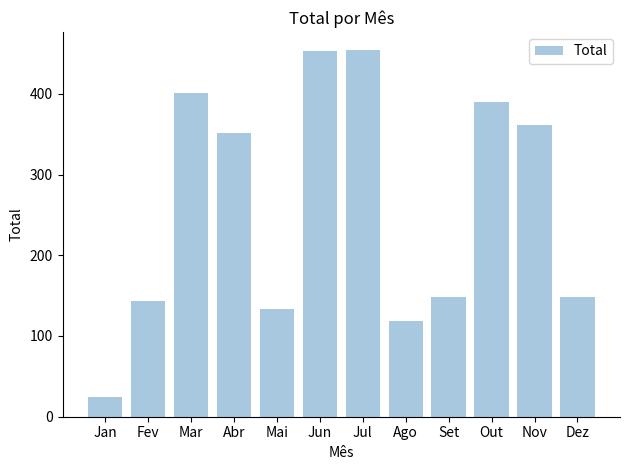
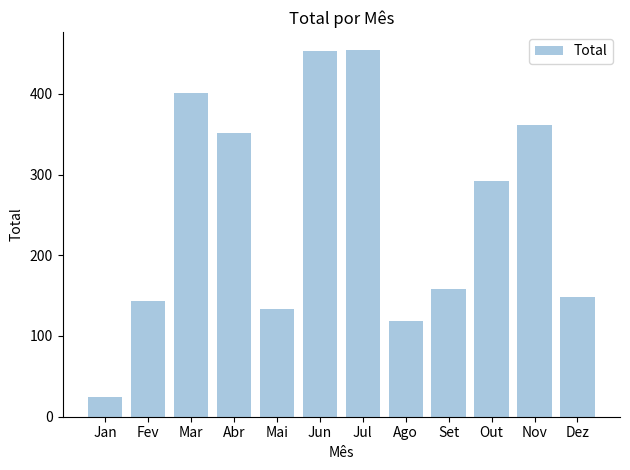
  {
    "Jan": 30,
    "Fev": 140,
    "Mar": 400,
    "Abr": 350,
    "Mai": 130,
    "Jun": 450,
    "Jul": 450,
    "Ago": 120,
-   "Set": 150,
-   "Out": 390,
+   "Set": 160,
+   "Out": 290,
    "Nov": 360,
    "Dez": 150
  }
